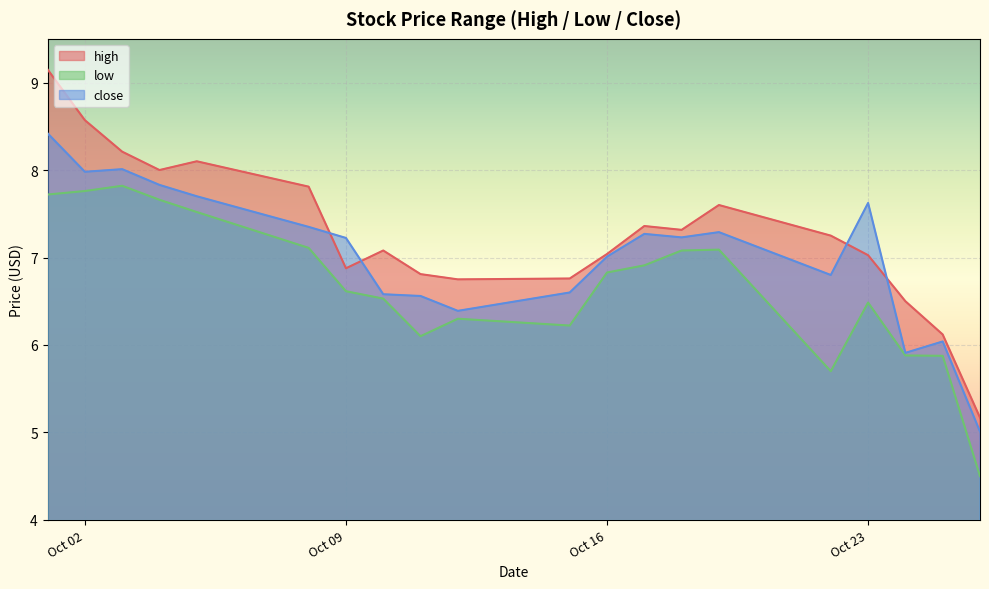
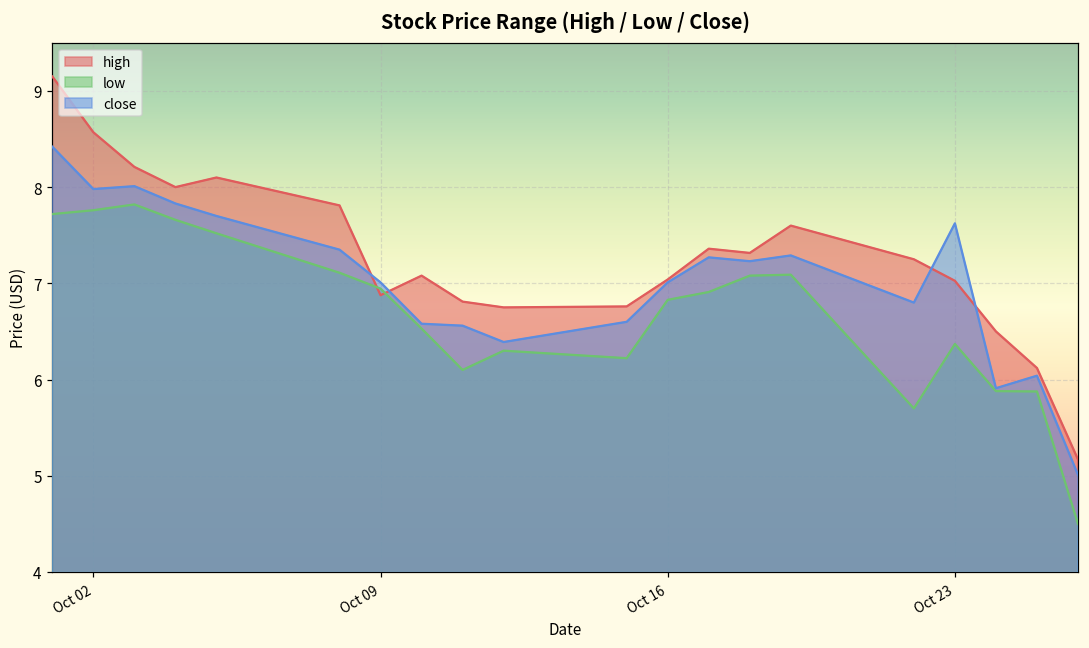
  {
    "high": {
      "Oct 02": 8.6,
      "Oct 09": 6.9,
      "Oct 16": 7.0,
      "Oct 23": 7.0
    },
    "low": {
      "Oct 02": 7.8,
-     "Oct 09": 6.6,
+     "Oct 09": 6.9,
      "Oct 16": 6.8,
-     "Oct 23": 6.5
+     "Oct 23": 6.4
    },
    "close": {
      "Oct 02": 8.0,
-     "Oct 09": 7.2,
+     "Oct 09": 7.0,
      "Oct 16": 7.0,
      "Oct 23": 7.6
    }
  }
